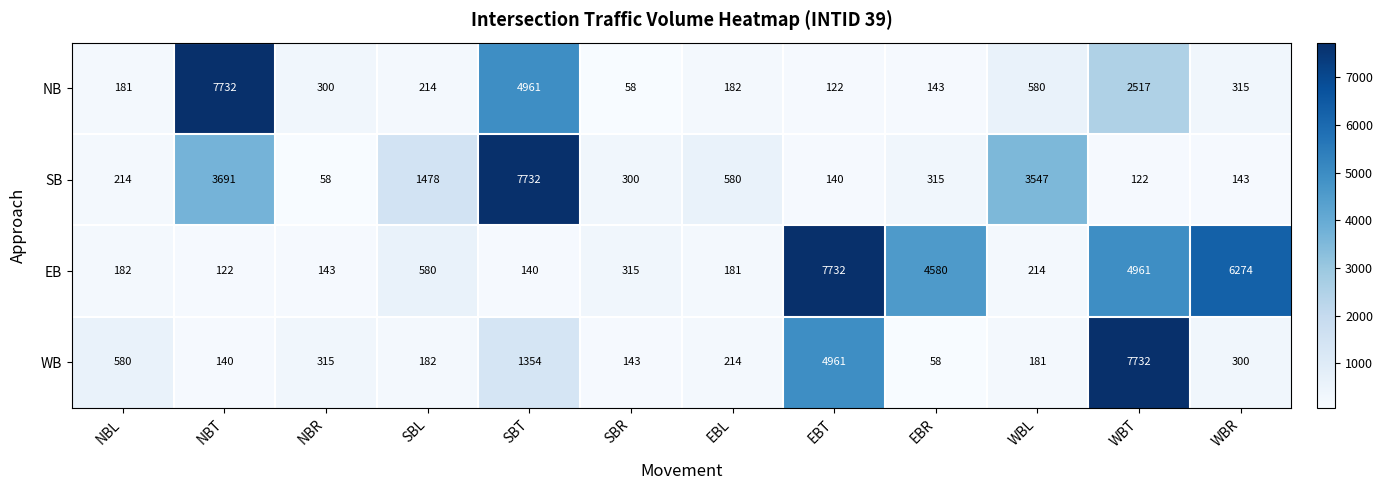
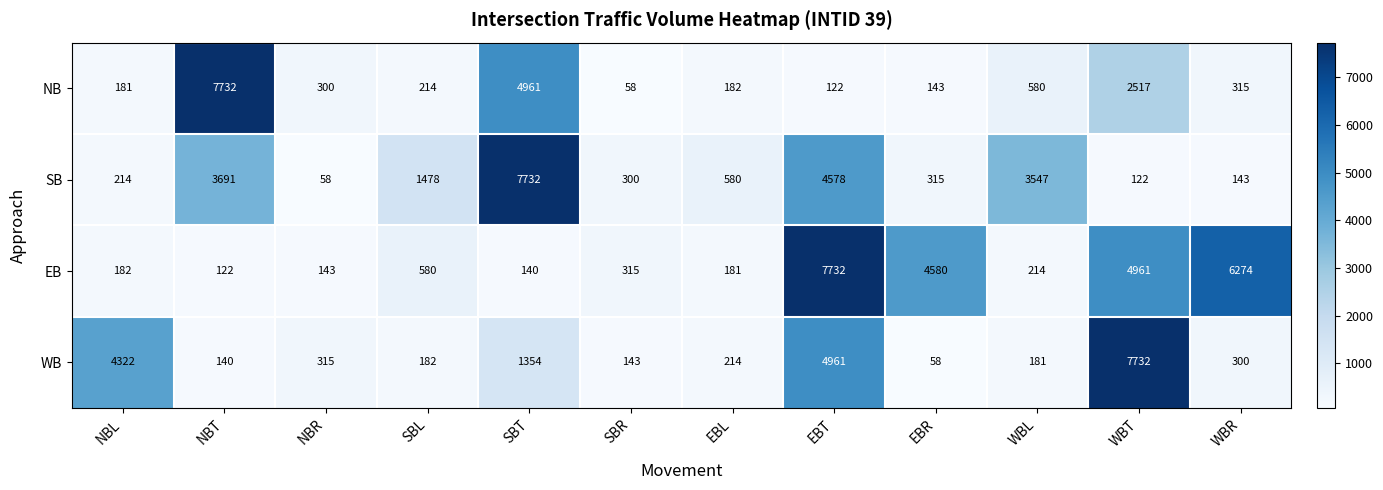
  {
    "NB": {
      "NBL": 181,
      "NBT": 7732,
      "NBR": 300,
      "SBL": 214,
      "SBT": 4961,
      "SBR": 58,
      "EBL": 182,
      "EBT": 122,
      "EBR": 143,
      "WBL": 580,
      "WBT": 2517,
      "WBR": 315
    },
    "SB": {
      "NBL": 214,
      "NBT": 3691,
      "NBR": 58,
      "SBL": 1478,
      "SBT": 7732,
      "SBR": 300,
      "EBL": 580,
-     "EBT": 140,
+     "EBT": 4578,
      "EBR": 315,
      "WBL": 3547,
      "WBT": 122,
      "WBR": 143
    },
    "EB": {
      "NBL": 182,
      "NBT": 122,
      "NBR": 143,
      "SBL": 580,
      "SBT": 140,
      "SBR": 315,
      "EBL": 181,
      "EBT": 7732,
      "EBR": 4580,
      "WBL": 214,
      "WBT": 4961,
      "WBR": 6274
    },
    "WB": {
-     "NBL": 580,
+     "NBL": 4322,
      "NBT": 140,
      "NBR": 315,
      "SBL": 182,
      "SBT": 1354,
      "SBR": 143,
      "EBL": 214,
      "EBT": 4961,
      "EBR": 58,
      "WBL": 181,
      "WBT": 7732,
      "WBR": 300
    }
  }
